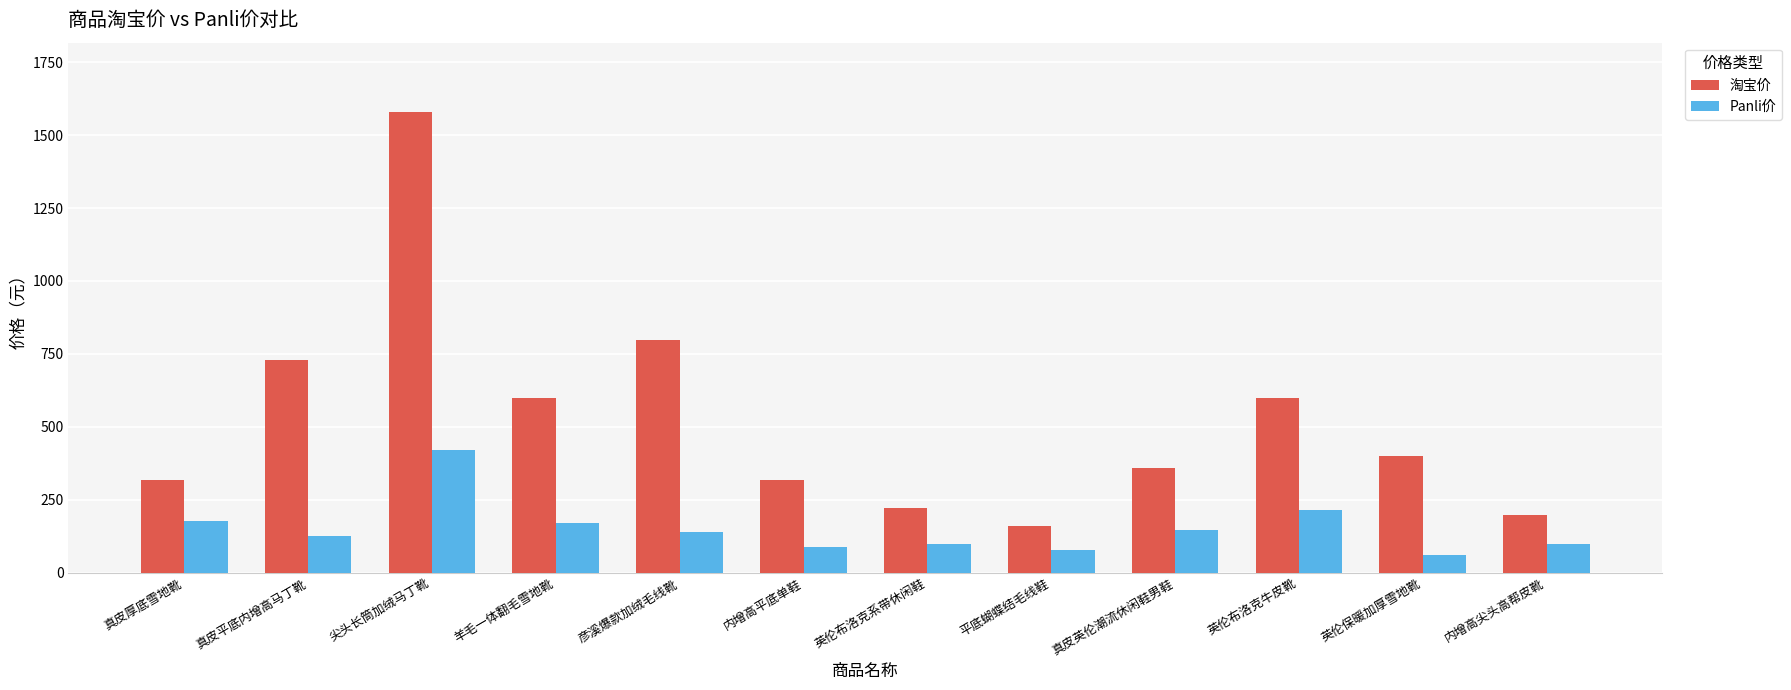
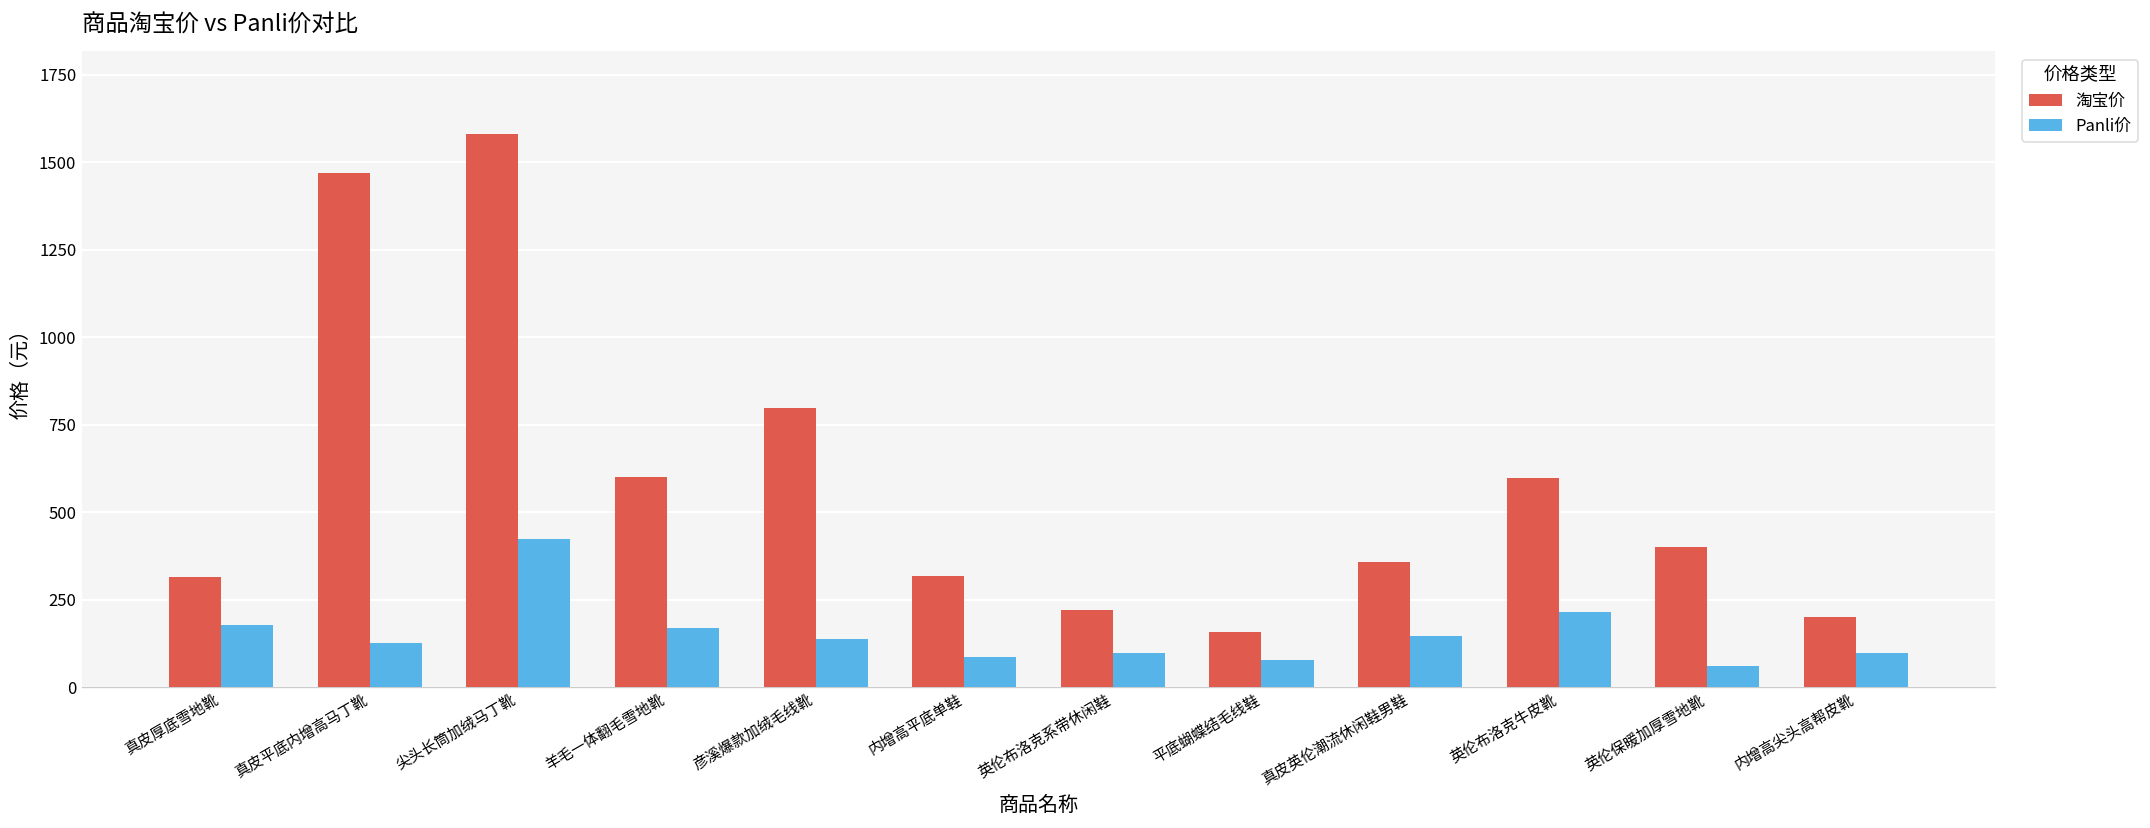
  {
    "淘宝价": {
      "真皮厚底雪地靴": 320,
-     "真皮平底内增高马丁靴": 730,
+     "真皮平底内增高马丁靴": 1470,
      "尖头长筒加绒马丁靴": 1580,
      "羊毛一体翻毛雪地靴": 600,
      "彦溪爆款加绒毛线靴": 800,
      "内增高平底单鞋": 320,
      "英伦布洛克系带休闲鞋": 220,
      "平底蝴蝶结毛线鞋": 160,
      "真皮英伦潮流休闲鞋男鞋": 360,
      "英伦布洛克牛皮靴": 600,
      "英伦保暖加厚雪地靴": 400,
      "内增高尖头高帮皮靴": 200
    },
    "Panli价": {
      "真皮厚底雪地靴": 180,
      "真皮平底内增高马丁靴": 130,
      "尖头长筒加绒马丁靴": 420,
      "羊毛一体翻毛雪地靴": 170,
      "彦溪爆款加绒毛线靴": 140,
      "内增高平底单鞋": 90,
      "英伦布洛克系带休闲鞋": 100,
      "平底蝴蝶结毛线鞋": 80,
      "真皮英伦潮流休闲鞋男鞋": 150,
      "英伦布洛克牛皮靴": 210,
      "英伦保暖加厚雪地靴": 60,
      "内增高尖头高帮皮靴": 100
    }
  }
